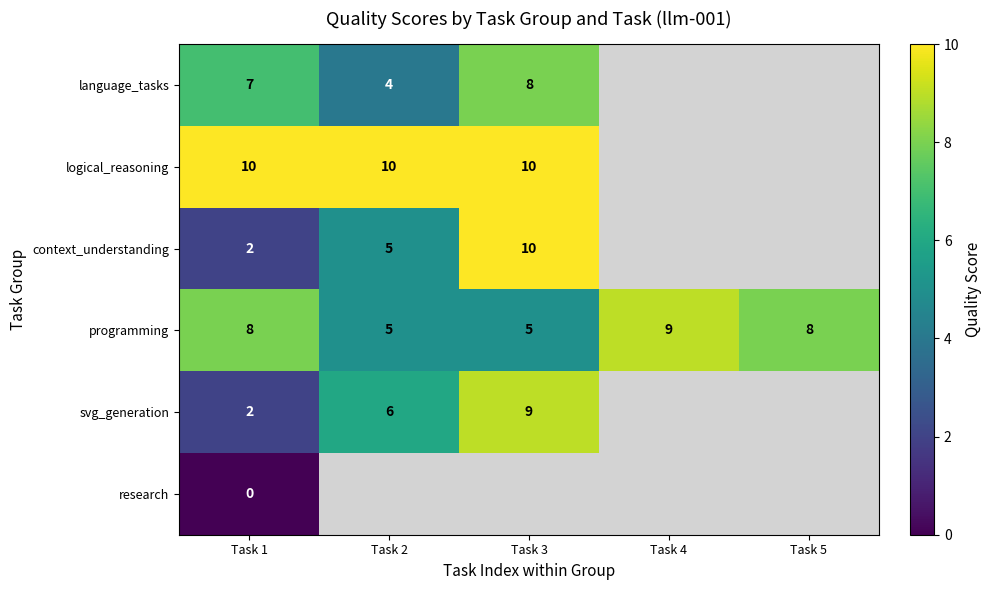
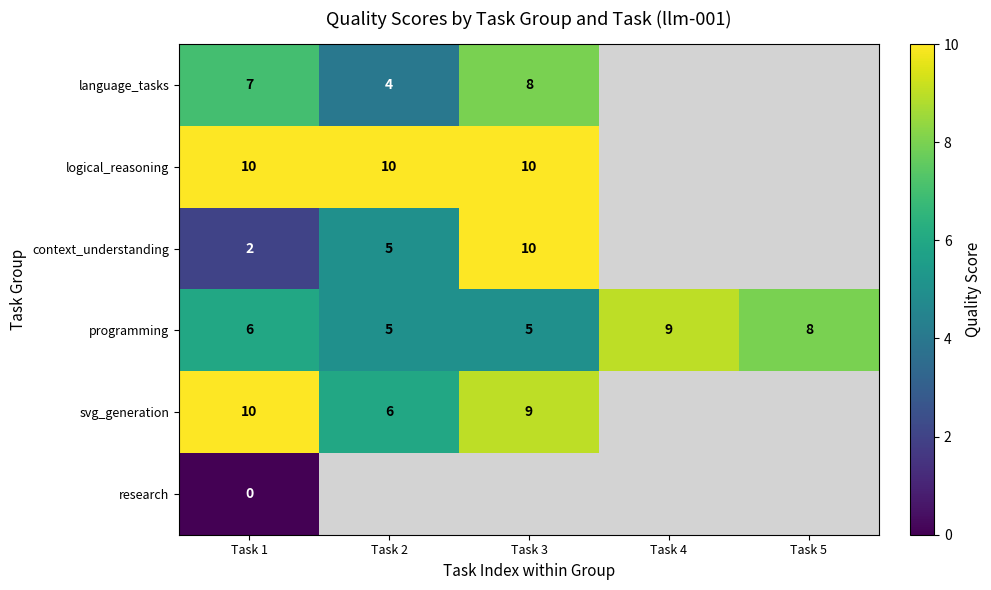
  {
    "language_tasks": {
      "Task 1": 7,
      "Task 2": 4,
      "Task 3": 8
    },
    "logical_reasoning": {
      "Task 1": 10,
      "Task 2": 10,
      "Task 3": 10
    },
    "context_understanding": {
      "Task 1": 2,
      "Task 2": 5,
      "Task 3": 10
    },
    "programming": {
-     "Task 1": 8,
+     "Task 1": 6,
      "Task 2": 5,
      "Task 3": 5,
      "Task 4": 9,
      "Task 5": 8
    },
    "svg_generation": {
-     "Task 1": 2,
+     "Task 1": 10,
      "Task 2": 6,
      "Task 3": 9
    },
    "research": {
      "Task 1": 0
    }
  }
